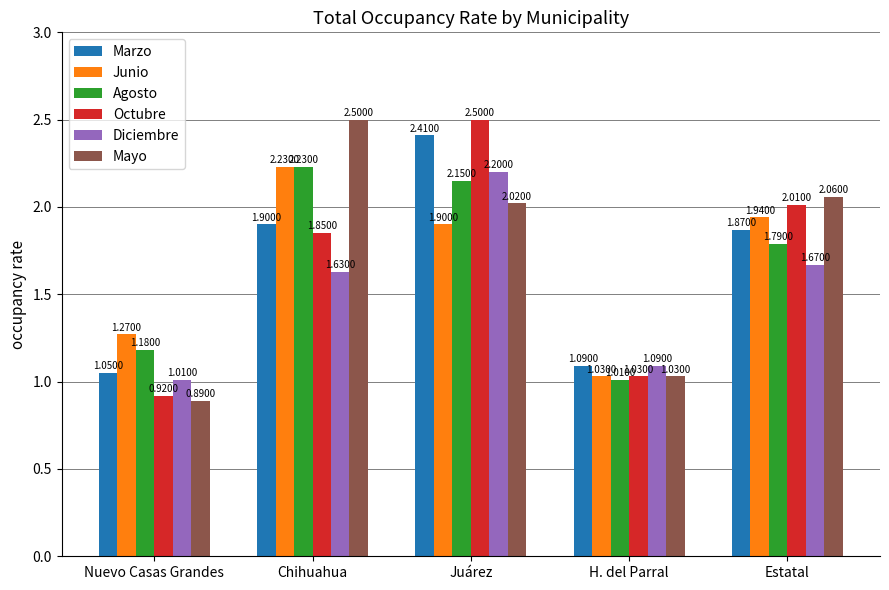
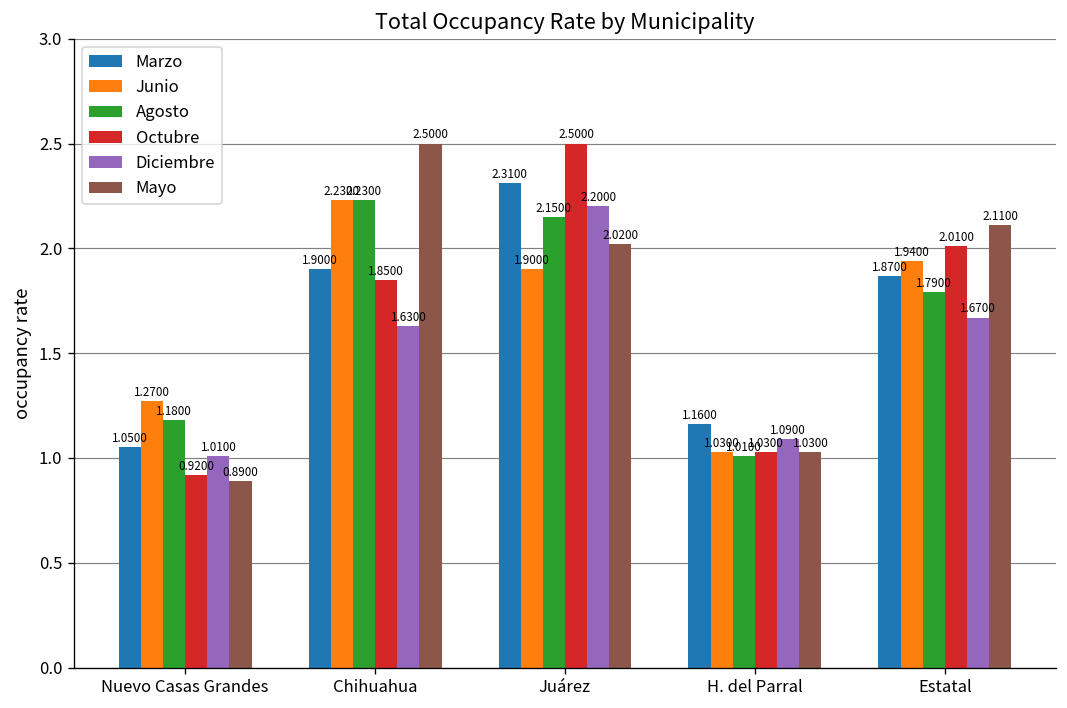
  {
    "Marzo": {
      "Nuevo Casas Grandes": 1.0500,
      "Chihuahua": 1.9000,
-     "Juárez": 2.4100,
-     "H. del Parral": 1.0900,
+     "Juárez": 2.3100,
+     "H. del Parral": 1.1600,
      "Estatal": 1.8700
    },
    "Junio": {
      "Nuevo Casas Grandes": 1.2700,
      "Juárez": 1.9000,
      "Estatal": 1.9400
    },
    "Agosto": {
      "Nuevo Casas Grandes": 1.1800,
      "Juárez": 2.1500,
      "Estatal": 1.7900
    },
    "Octubre": {
      "Nuevo Casas Grandes": 0.9200,
      "Chihuahua": 1.8500,
      "Juárez": 2.5000,
      "Estatal": 2.0100
    },
    "Diciembre": {
      "Nuevo Casas Grandes": 1.0100,
      "Chihuahua": 1.6300,
      "Juárez": 2.2000,
      "H. del Parral": 1.0900,
      "Estatal": 1.6700
    },
    "Mayo": {
      "Nuevo Casas Grandes": 0.8900,
      "Chihuahua": 2.5000,
      "Juárez": 2.0200,
      "H. del Parral": 1.0300,
-     "Estatal": 2.0600
+     "Estatal": 2.1100
    }
  }
